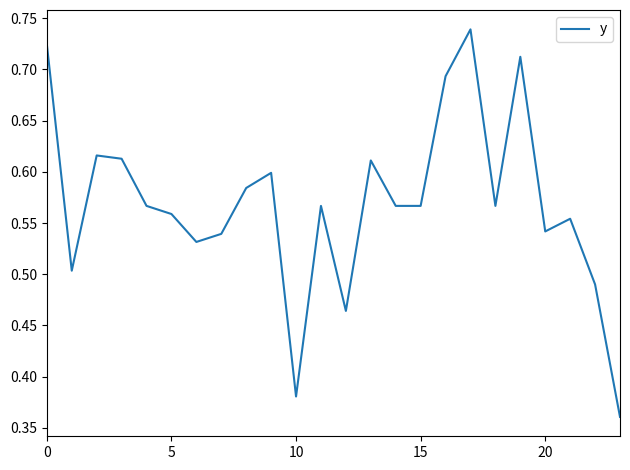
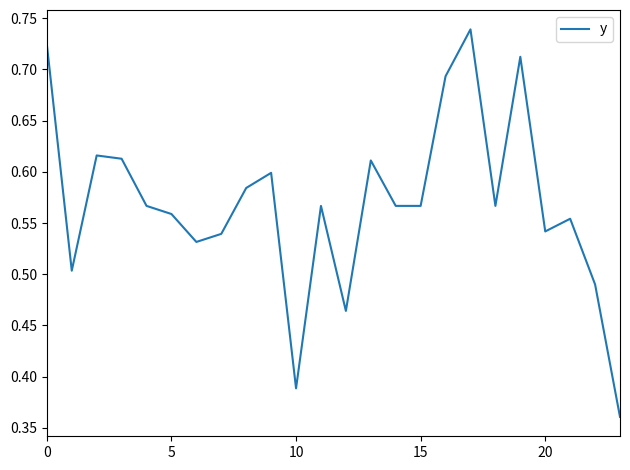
  {
    "0": 0.724,
    "5": 0.559,
-   "10": 0.381,
+   "10": 0.389,
    "15": 0.567,
    "20": 0.542
  }
